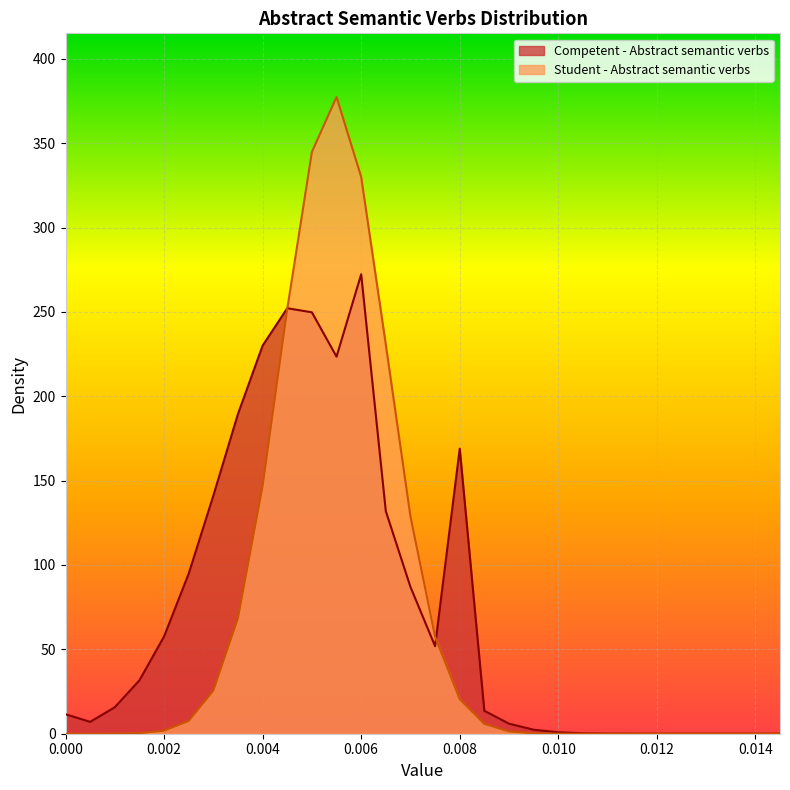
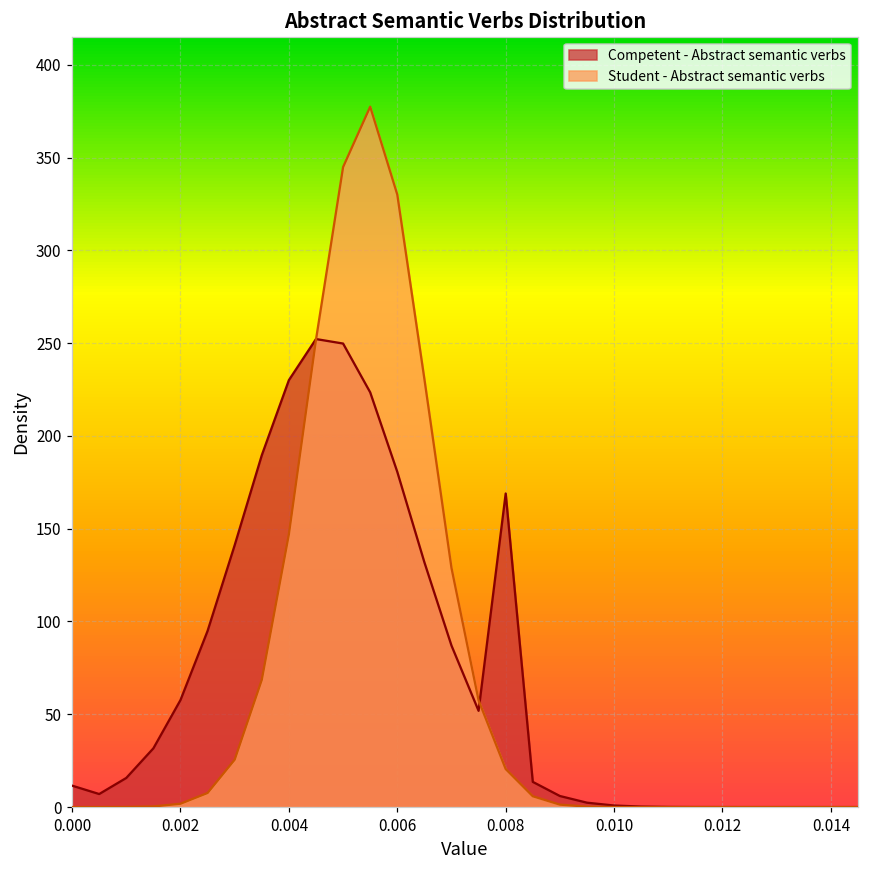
  {
    "Competent - Abstract semantic verbs": {
      "0.000": 12,
      "0.002": 58,
      "0.004": 230,
-     "0.006": 272,
+     "0.006": 181,
      "0.008": 169
    },
    "Student - Abstract semantic verbs": {
      "0.000": 0,
      "0.002": 2,
      "0.004": 147,
      "0.006": 330,
      "0.008": 21
    }
  }
